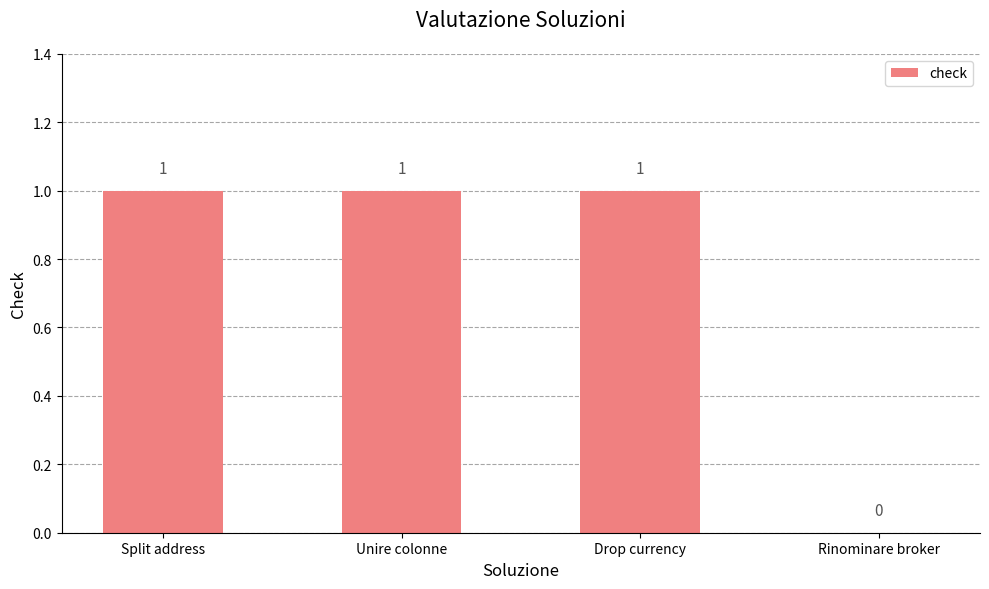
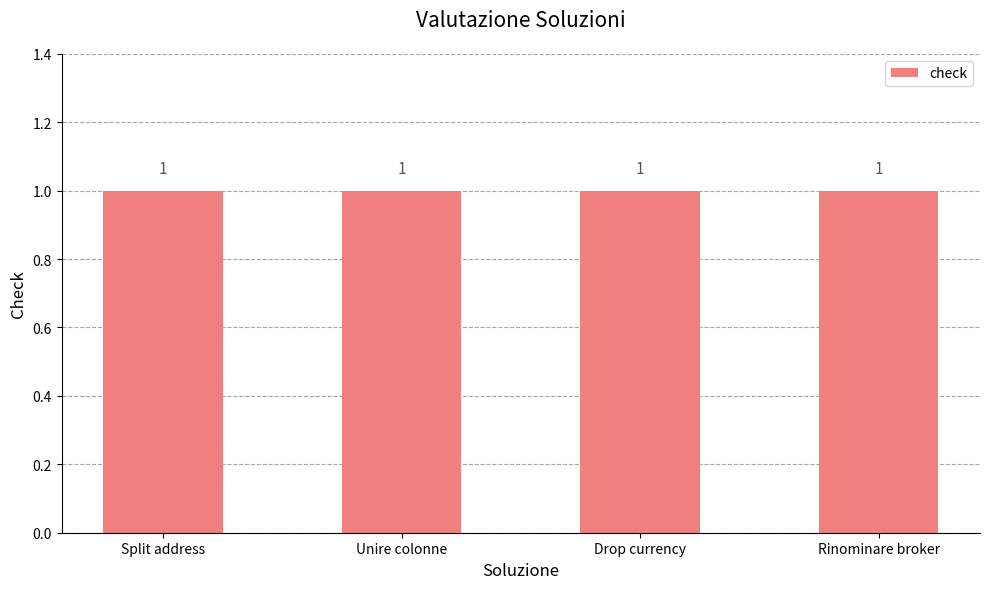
  {
    "Split address": 1,
    "Unire colonne": 1,
    "Drop currency": 1,
-   "Rinominare broker": 0
+   "Rinominare broker": 1
  }
